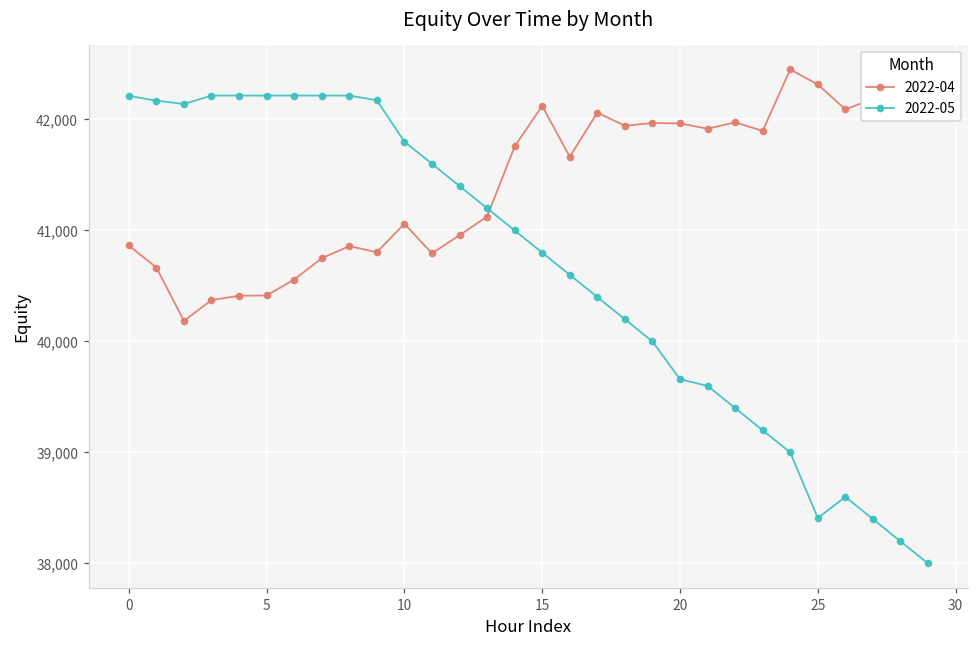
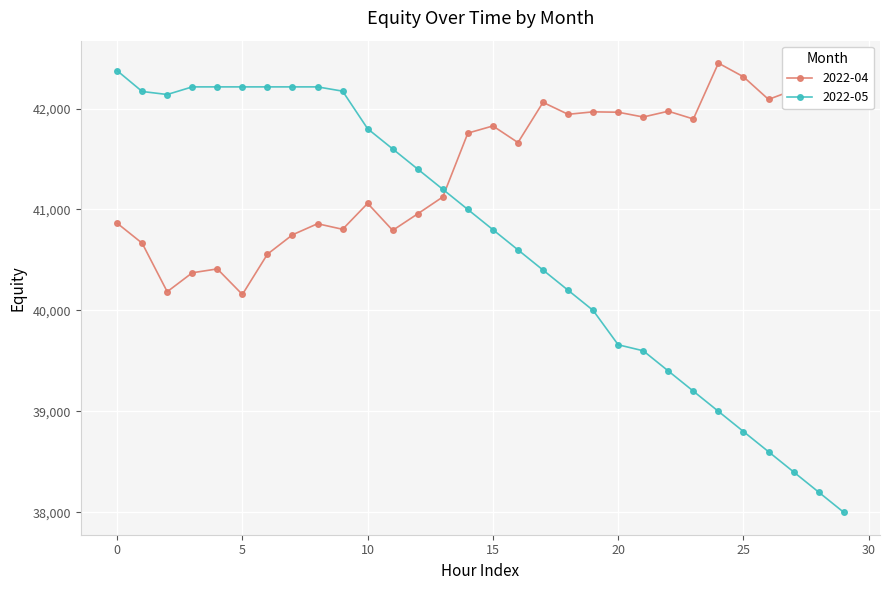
  {
    "2022-04": {
      "0": "40,860",
-     "5": "40,410",
+     "5": "40,160",
      "10": "41,060",
-     "15": "42,120",
+     "15": "41,830",
      "20": "41,960",
      "25": "42,320"
    },
    "2022-05": {
-     "0": "42,210",
+     "0": "42,380",
      "5": "42,210",
      "10": "41,800",
      "15": "40,800",
      "20": "39,660",
-     "25": "38,410"
+     "25": "38,800"
    }
  }
